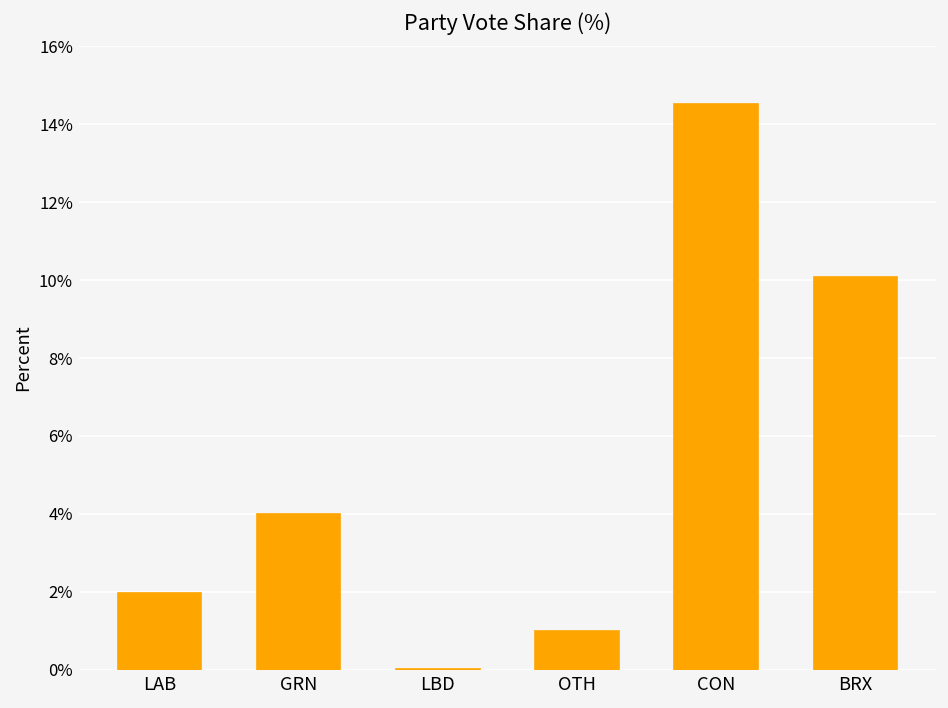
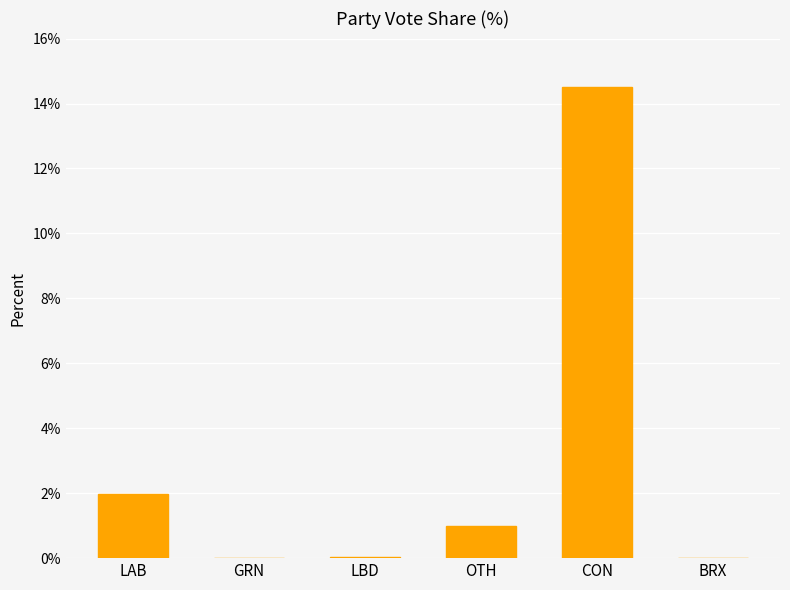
  {
    "LAB": "2.0%",
-   "GRN": "4.0%",
+   "GRN": "0.0%",
    "OTH": "1.0%",
    "CON": "14.5%",
-   "BRX": "10.1%"
+   "BRX": "0.0%"
  }
